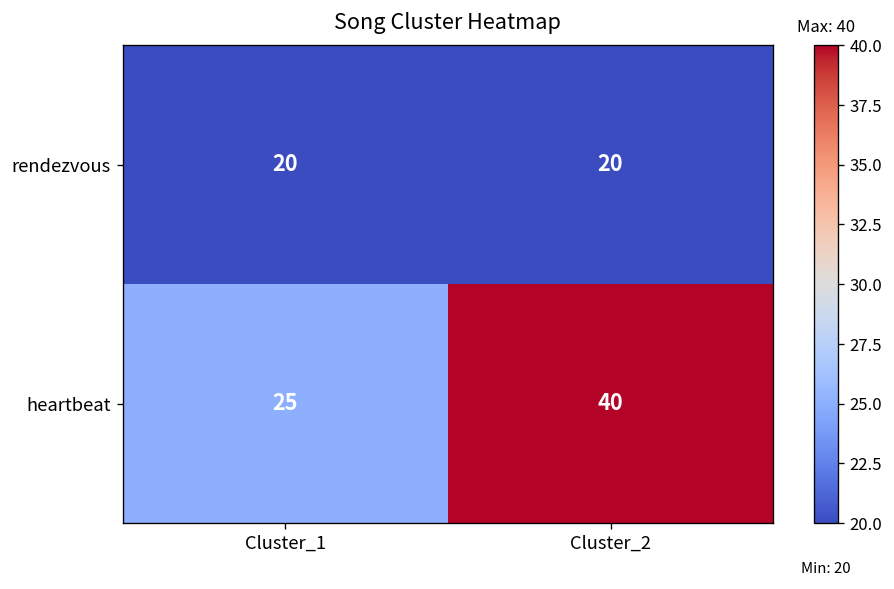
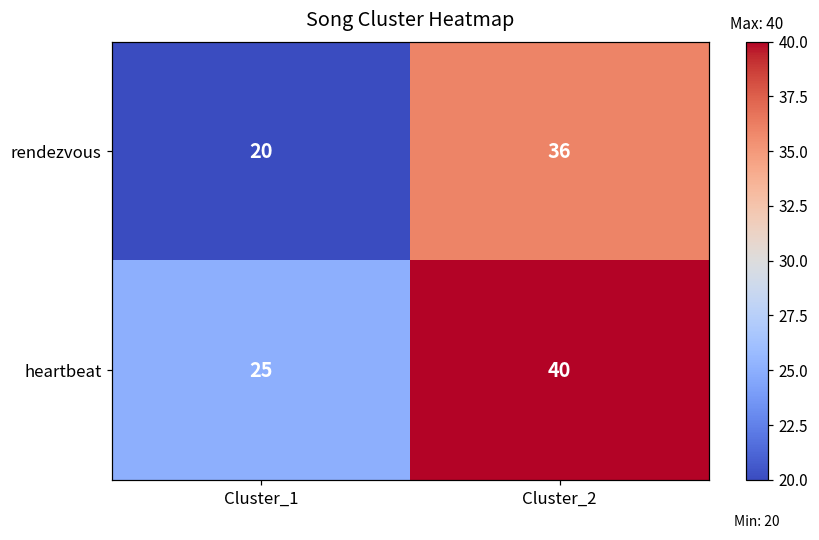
  {
    "rendezvous": {
      "Cluster_1": 20,
-     "Cluster_2": 20
+     "Cluster_2": 36
    },
    "heartbeat": {
      "Cluster_1": 25,
      "Cluster_2": 40
    }
  }
